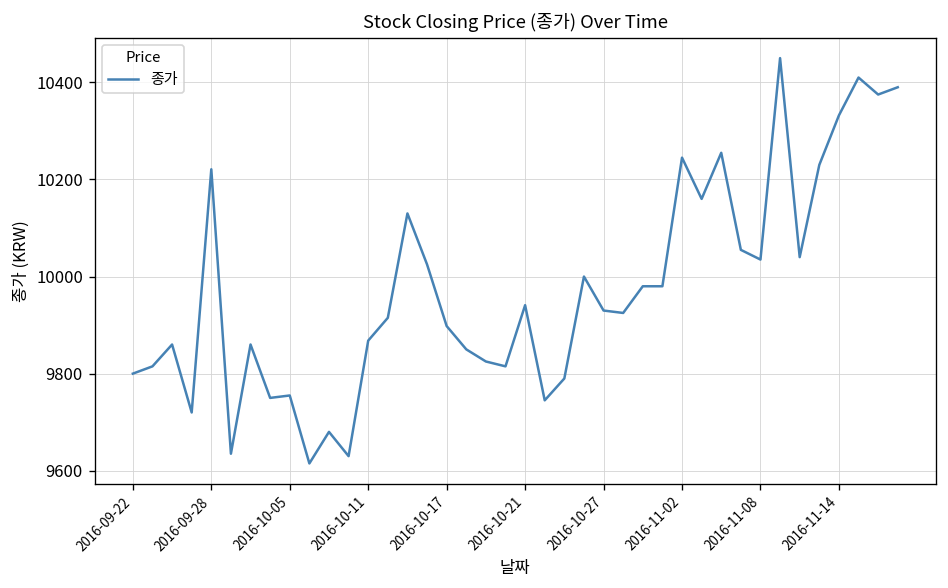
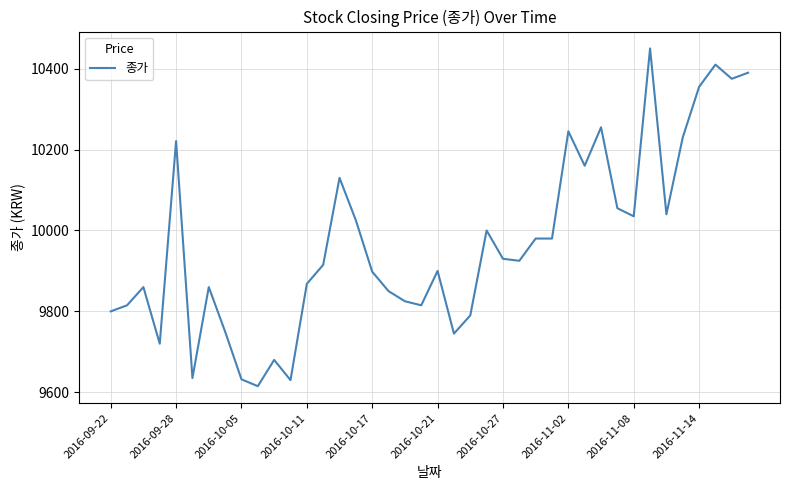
  {
    "2016-09-22": 9800,
    "2016-09-28": 10220,
-   "2016-10-05": 9760,
+   "2016-10-05": 9630,
    "2016-10-11": 9870,
    "2016-10-17": 9900,
-   "2016-10-21": 9940,
+   "2016-10-21": 9900,
    "2016-10-27": 9930,
    "2016-11-02": 10250,
    "2016-11-08": 10040,
-   "2016-11-14": 10330
+   "2016-11-14": 10360
  }
